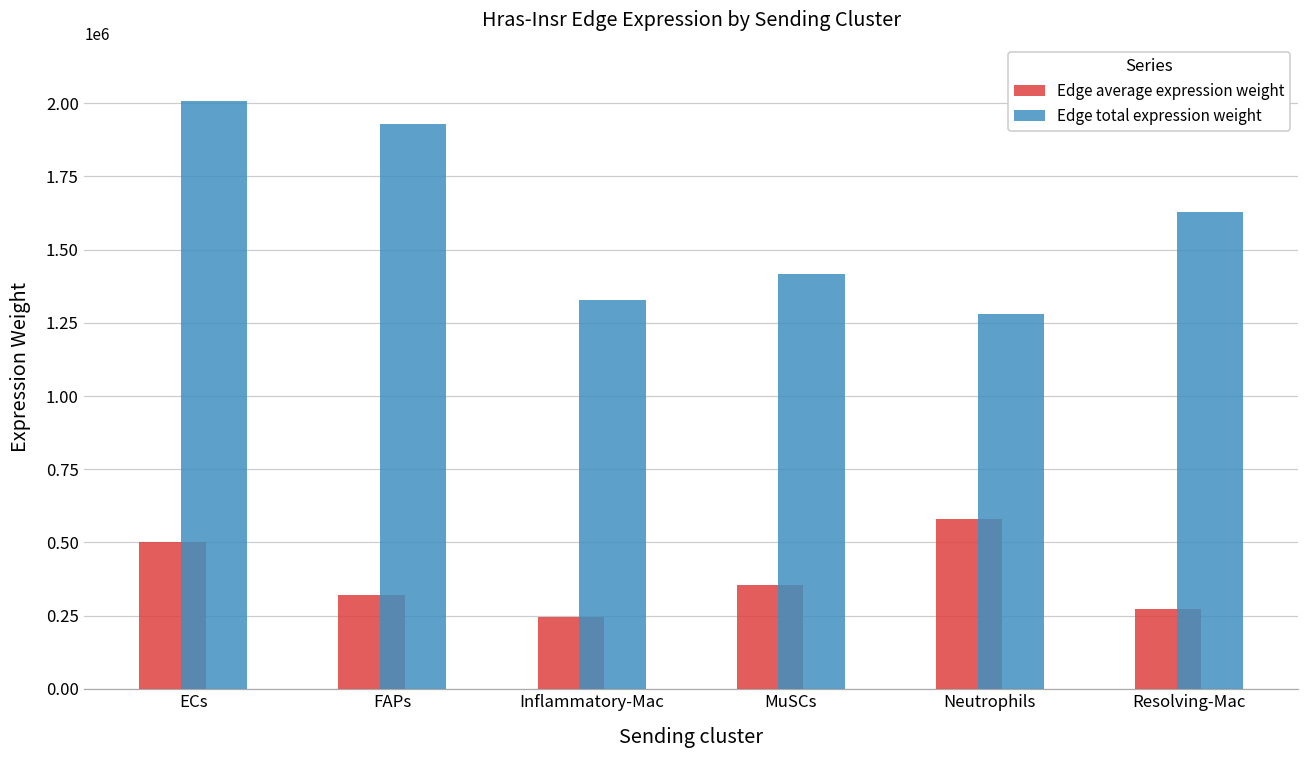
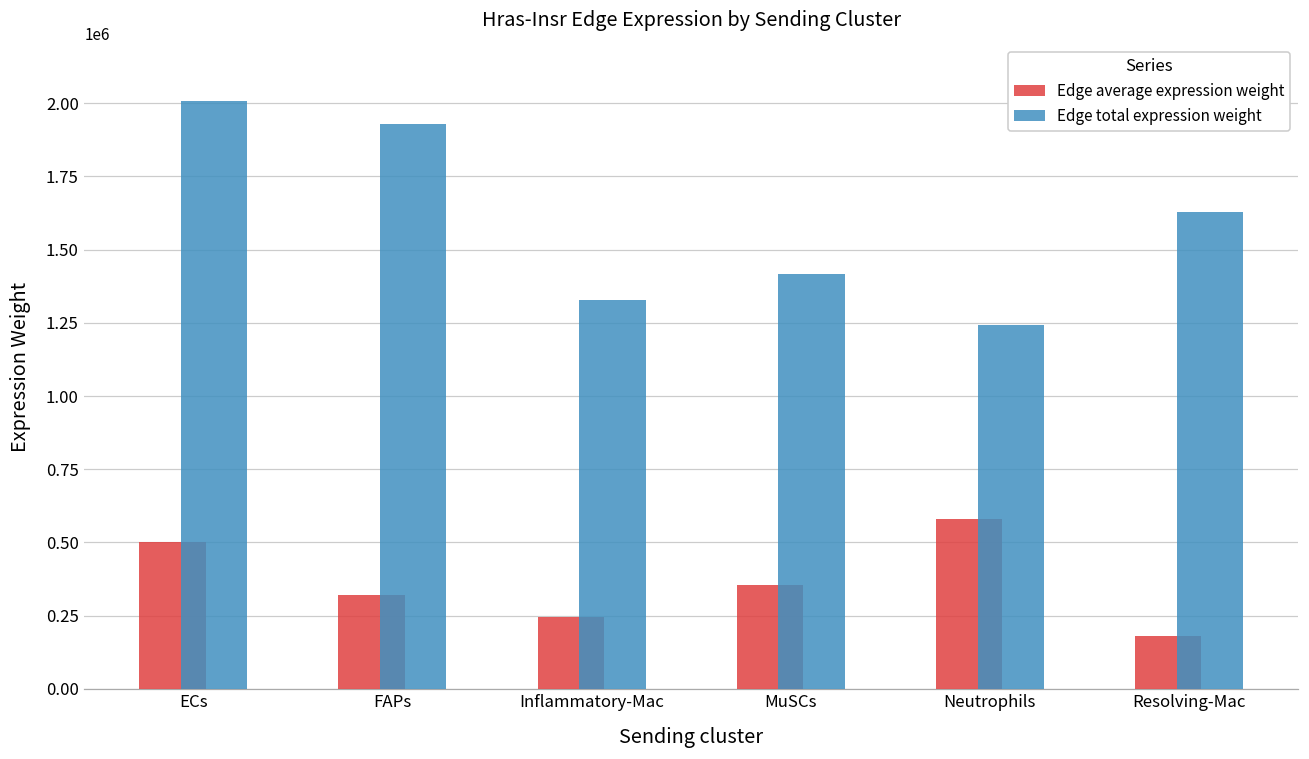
  {
    "Edge average expression weight": {
      "ECs": 500000,
      "FAPs": 320000,
      "Inflammatory-Mac": 250000,
      "MuSCs": 350000,
      "Neutrophils": 580000,
-     "Resolving-Mac": 270000
+     "Resolving-Mac": 180000
    },
    "Edge total expression weight": {
      "ECs": 2010000,
      "FAPs": 1930000,
      "Inflammatory-Mac": 1330000,
      "MuSCs": 1420000,
-     "Neutrophils": 1280000,
+     "Neutrophils": 1240000,
      "Resolving-Mac": 1630000
    }
  }
